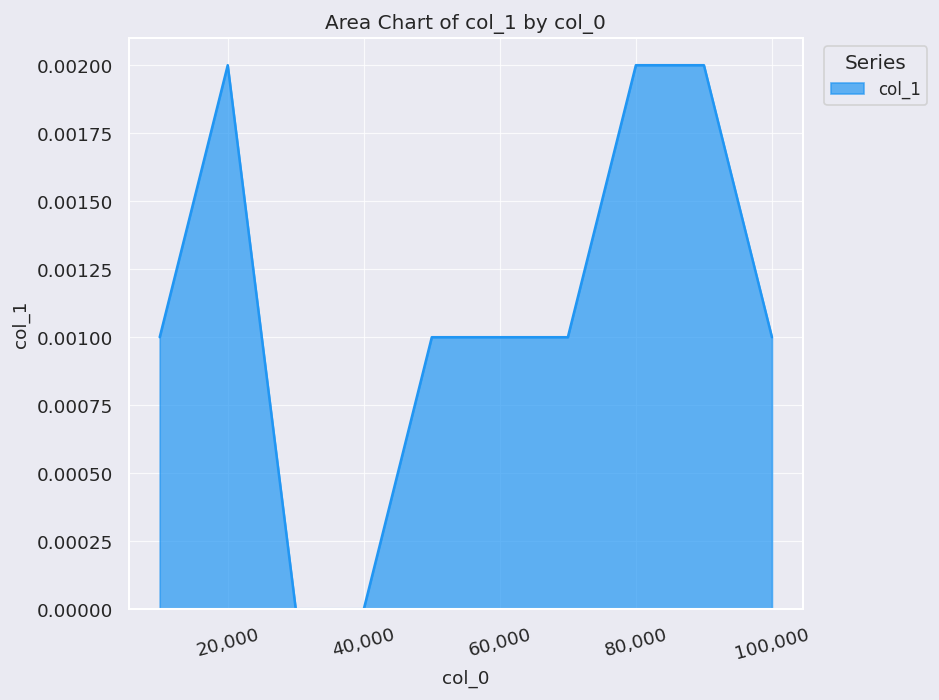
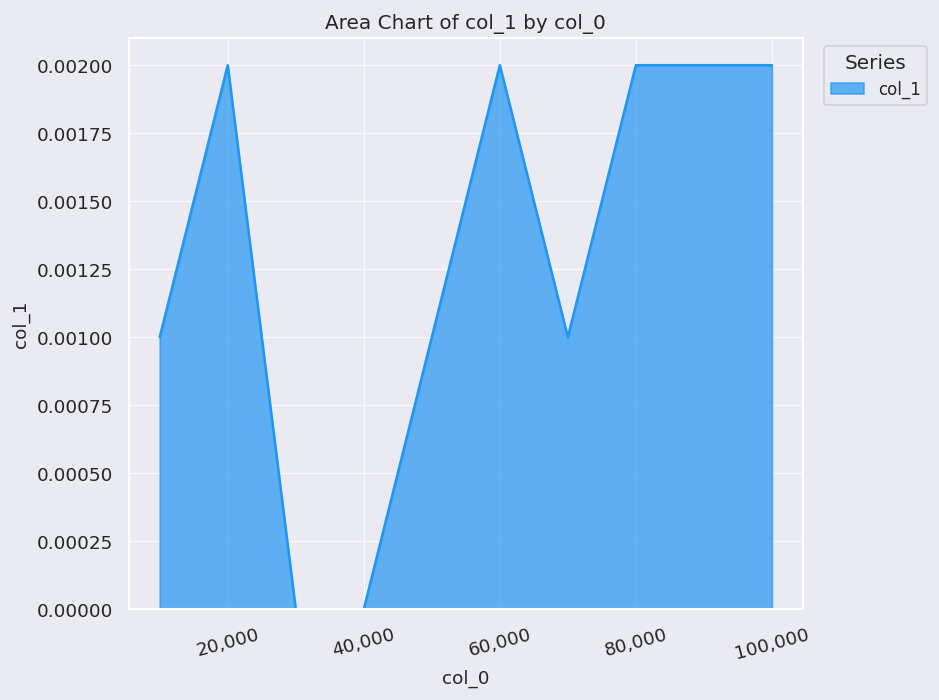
  {
    "20,000": 0.002,
    "40,000": 0.000,
-   "60,000": 0.001,
+   "60,000": 0.002,
    "80,000": 0.002,
-   "100,000": 0.001
+   "100,000": 0.002
  }
